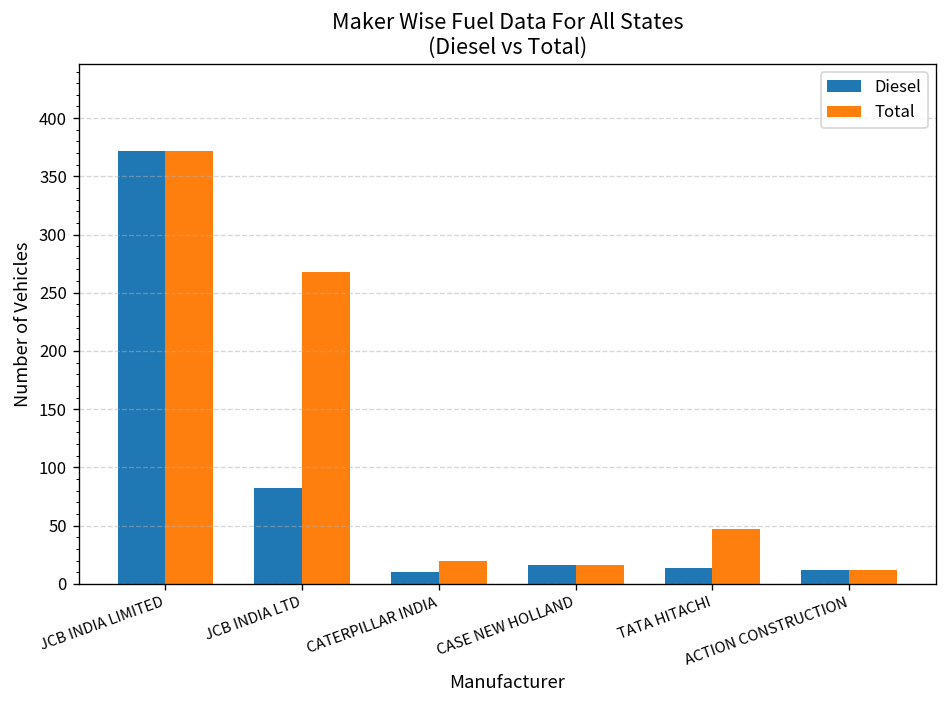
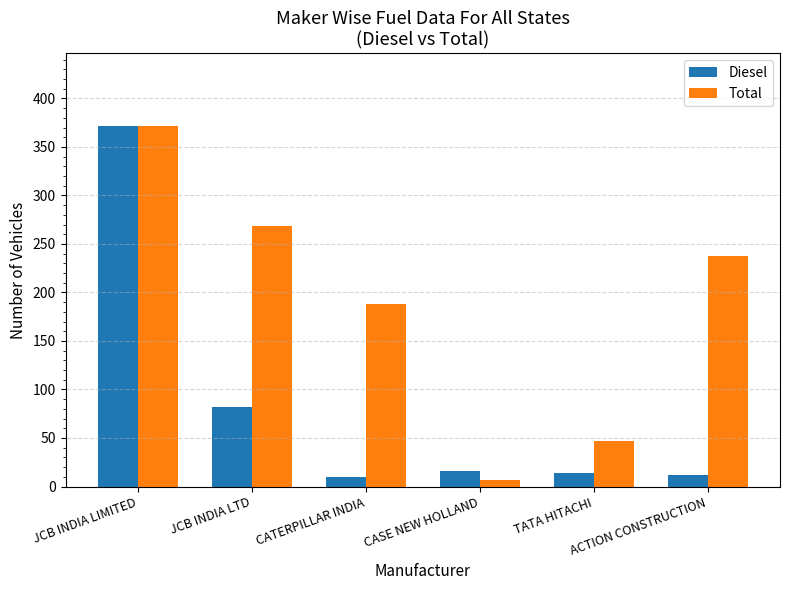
  {
    "Diesel": {
      "JCB INDIA LIMITED": 370,
      "JCB INDIA LTD": 80,
      "CATERPILLAR INDIA": 10,
      "CASE NEW HOLLAND": 20,
      "TATA HITACHI": 10,
      "ACTION CONSTRUCTION": 10
    },
    "Total": {
      "JCB INDIA LIMITED": 370,
      "JCB INDIA LTD": 270,
-     "CATERPILLAR INDIA": 20,
-     "CASE NEW HOLLAND": 20,
+     "CATERPILLAR INDIA": 190,
+     "CASE NEW HOLLAND": 10,
      "TATA HITACHI": 50,
-     "ACTION CONSTRUCTION": 10
+     "ACTION CONSTRUCTION": 240
    }
  }
